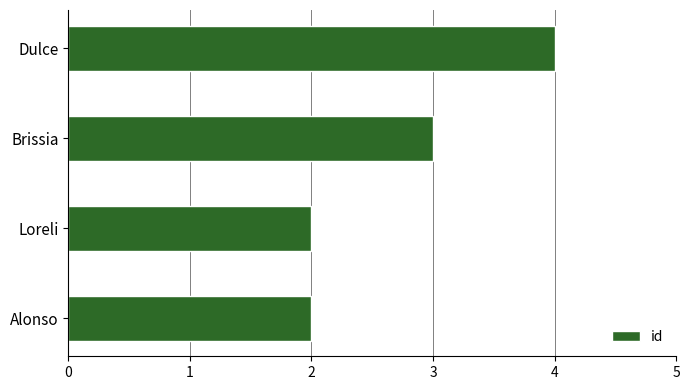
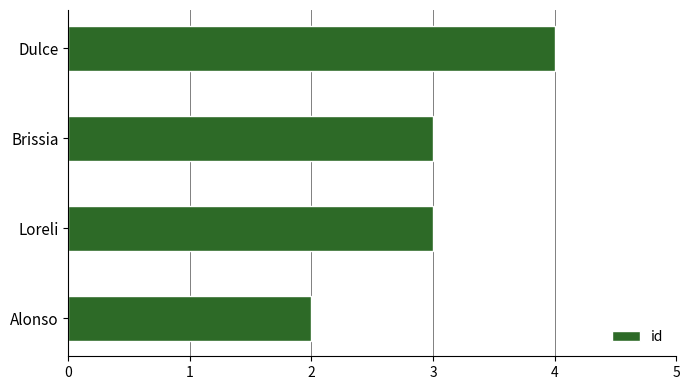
  {
    "Dulce": 4,
    "Brissia": 3,
-   "Loreli": 2,
+   "Loreli": 3,
    "Alonso": 2
  }
